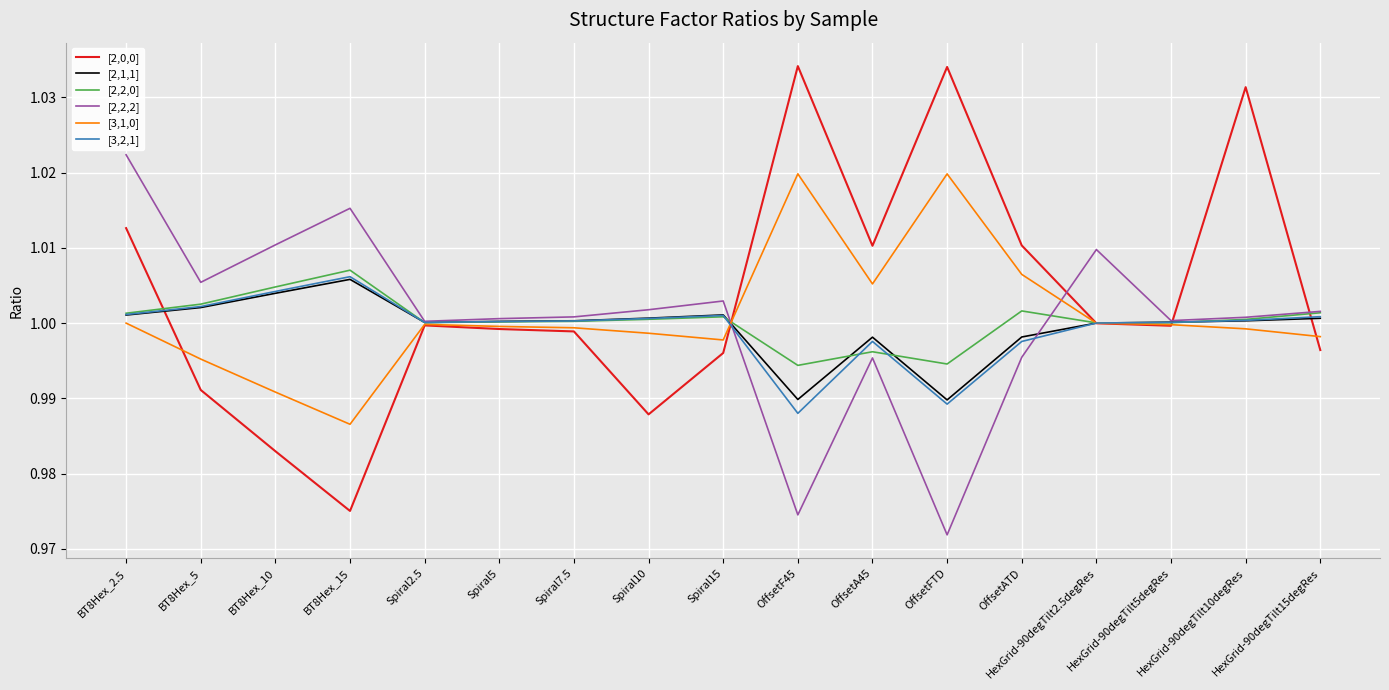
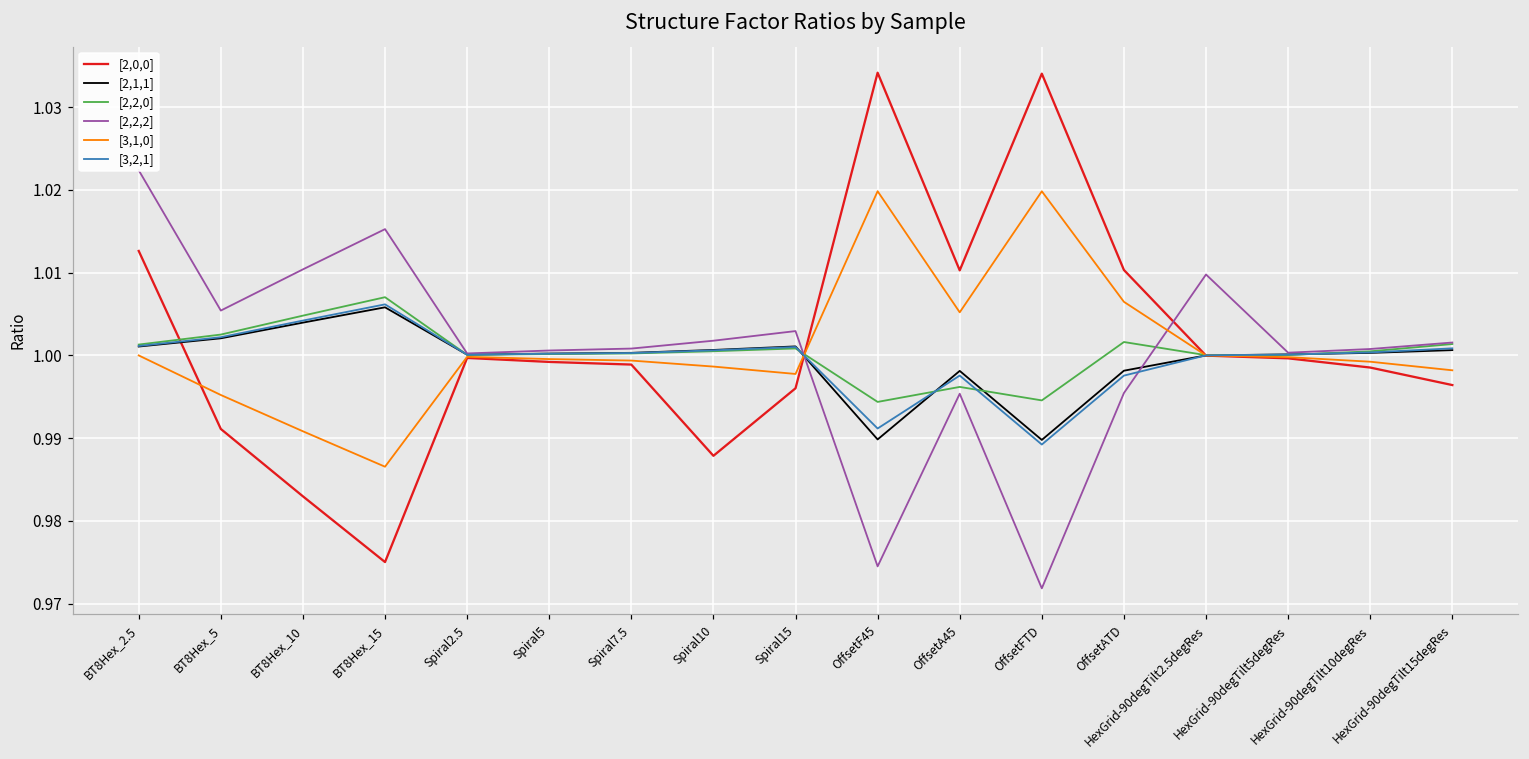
  {
    "[2,0,0]": {
      "BT8Hex_2.5": 1.013,
      "BT8Hex_5": 0.991,
      "BT8Hex_10": 0.983,
      "BT8Hex_15": 0.975,
      "Spiral5": 0.999,
      "Spiral7.5": 0.999,
      "Spiral10": 0.988,
      "Spiral15": 0.996,
      "OffsetF45": 1.034,
      "OffsetA45": 1.010,
      "OffsetFTD": 1.034,
      "OffsetATD": 1.010,
-     "HexGrid-90degTilt10degRes": 1.031,
+     "HexGrid-90degTilt10degRes": 0.999,
      "HexGrid-90degTilt15degRes": 0.996
    },
    "[2,1,1]": {
      "BT8Hex_15": 1.006,
      "OffsetF45": 0.990,
      "OffsetA45": 0.998,
      "OffsetFTD": 0.990,
      "OffsetATD": 0.998
    },
    "[2,2,0]": {
      "BT8Hex_10": 1.005,
      "BT8Hex_15": 1.007,
      "OffsetF45": 0.994,
      "OffsetA45": 0.996,
      "OffsetFTD": 0.995,
      "OffsetATD": 1.002
    },
    "[2,2,2]": {
      "BT8Hex_2.5": 1.022,
      "BT8Hex_5": 1.005,
      "BT8Hex_10": 1.010,
      "BT8Hex_15": 1.015,
      "Spiral5": 1.001,
      "Spiral7.5": 1.001,
      "Spiral10": 1.002,
      "Spiral15": 1.003,
      "OffsetF45": 0.975,
      "OffsetA45": 0.995,
      "OffsetFTD": 0.972,
      "OffsetATD": 0.995,
      "HexGrid-90degTilt2.5degRes": 1.010
    },
    "[3,1,0]": {
      "BT8Hex_2.5": 1.000,
      "BT8Hex_5": 0.995,
      "BT8Hex_10": 0.991,
      "BT8Hex_15": 0.987,
      "Spiral5": 1.000,
      "Spiral7.5": 0.999,
      "Spiral10": 0.999,
      "Spiral15": 0.998,
      "OffsetF45": 1.020,
      "OffsetA45": 1.005,
      "OffsetFTD": 1.020,
      "OffsetATD": 1.006,
      "HexGrid-90degTilt10degRes": 0.999,
      "HexGrid-90degTilt15degRes": 0.998
    },
    "[3,2,1]": {
      "BT8Hex_15": 1.006,
-     "OffsetF45": 0.988,
+     "OffsetF45": 0.991,
      "OffsetA45": 0.998,
      "OffsetFTD": 0.989,
      "OffsetATD": 0.998
    }
  }
